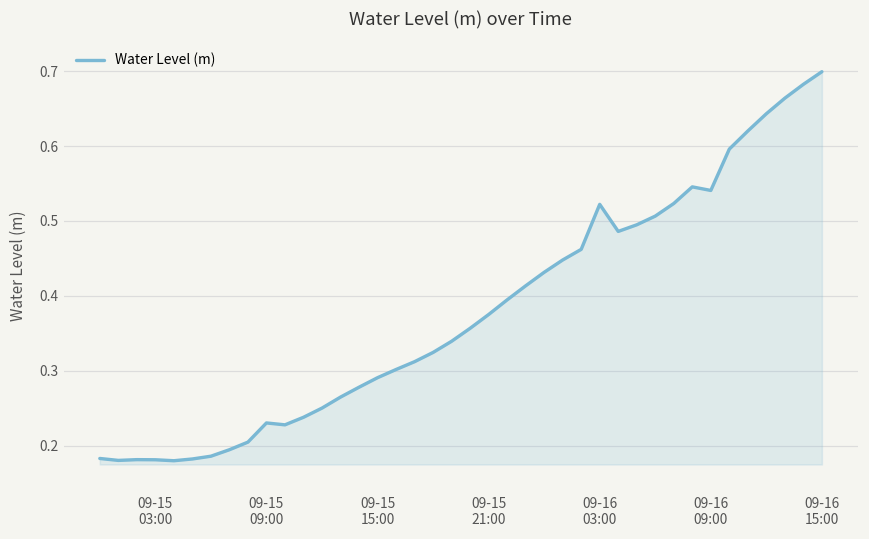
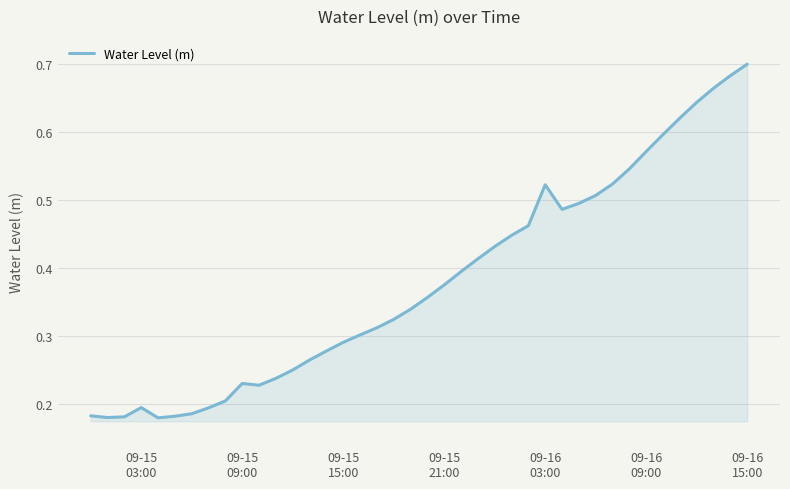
  {
-   "09-15 03:00": 0.18,
+   "09-15 03:00": 0.20,
    "09-15 09:00": 0.23,
    "09-15 15:00": 0.29,
    "09-15 21:00": 0.38,
    "09-16 03:00": 0.52,
-   "09-16 09:00": 0.54,
+   "09-16 09:00": 0.57,
    "09-16 15:00": 0.70
  }
